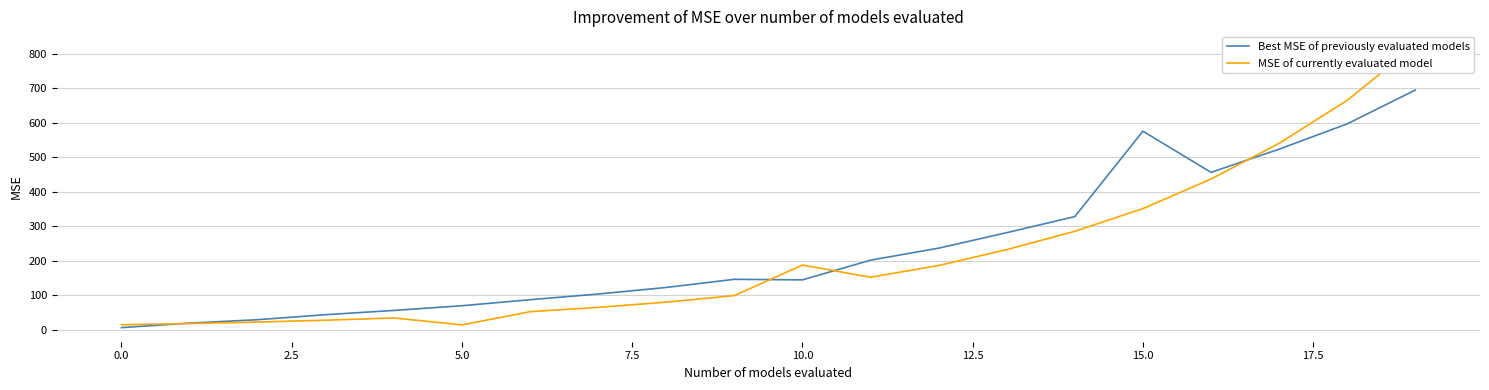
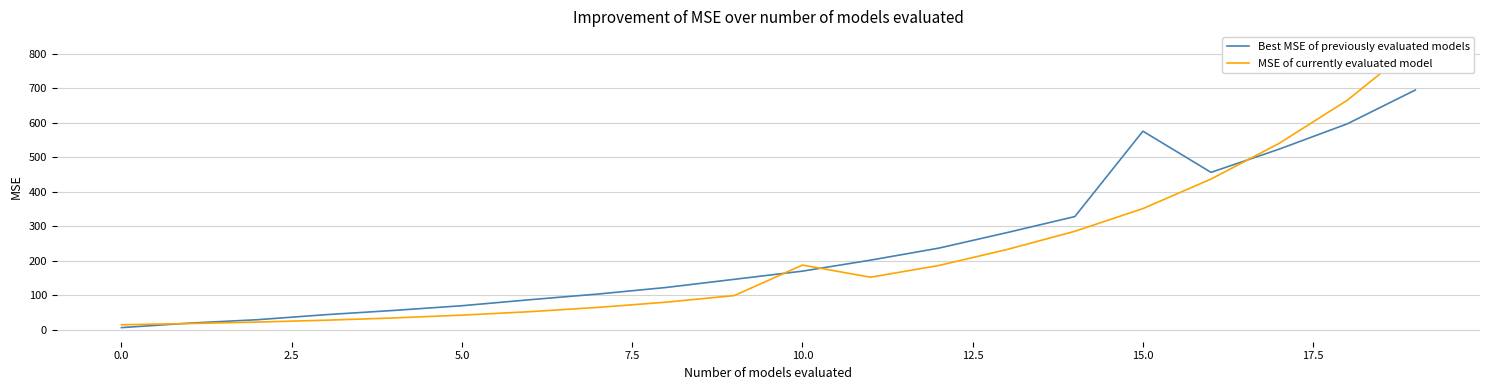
  {
    "Best MSE of previously evaluated models": {
      "0.0": 10,
      "5.0": 70,
-     "10.0": 140,
+     "10.0": 170,
      "15.0": 580
    },
    "MSE of currently evaluated model": {
      "0.0": 10,
-     "5.0": 10,
+     "5.0": 40,
      "10.0": 190,
      "15.0": 350
    }
  }
